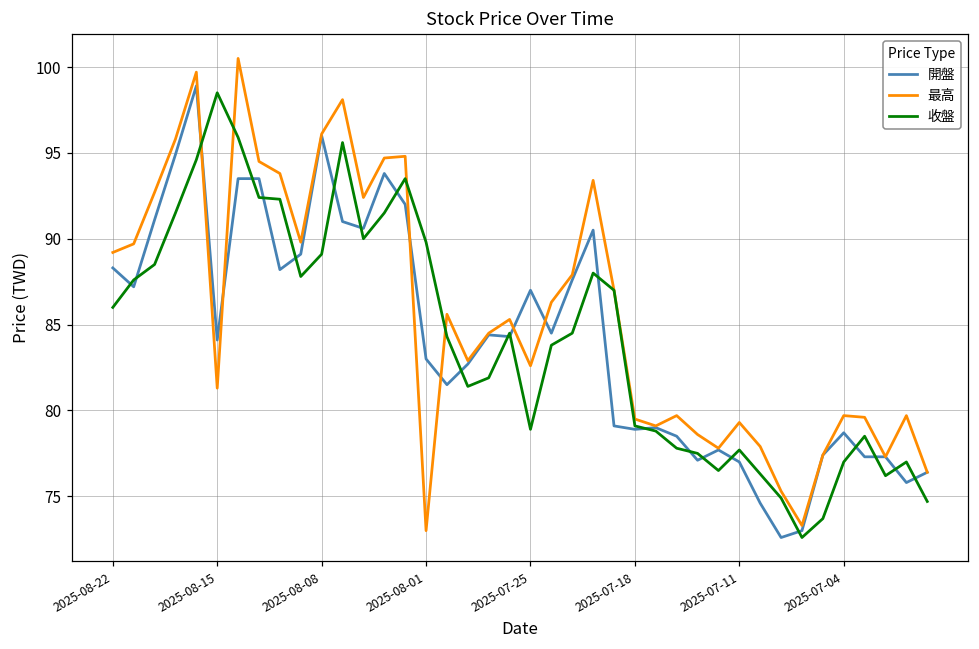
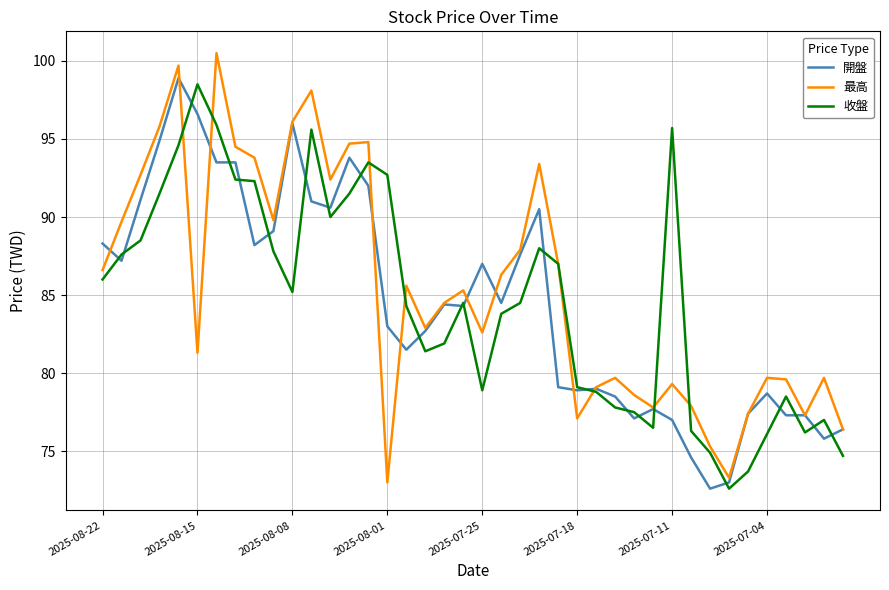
  {
    "開盤": {
      "2025-08-22": 88.3,
-     "2025-08-15": 84.1,
+     "2025-08-15": 96.6,
      "2025-08-01": 83.0,
      "2025-07-25": 87.0,
      "2025-07-18": 78.9,
      "2025-07-11": 77.0,
      "2025-07-04": 78.7
    },
    "最高": {
-     "2025-08-22": 89.2,
+     "2025-08-22": 86.6,
      "2025-08-15": 81.3,
      "2025-08-01": 73.0,
      "2025-07-25": 82.6,
-     "2025-07-18": 79.5,
+     "2025-07-18": 77.1,
      "2025-07-11": 79.3,
      "2025-07-04": 79.7
    },
    "收盤": {
      "2025-08-22": 86.0,
      "2025-08-15": 98.5,
-     "2025-08-08": 89.1,
-     "2025-08-01": 89.8,
+     "2025-08-08": 85.2,
+     "2025-08-01": 92.7,
      "2025-07-25": 78.9,
      "2025-07-18": 79.1,
-     "2025-07-11": 77.7,
-     "2025-07-04": 77.0
+     "2025-07-11": 95.7,
+     "2025-07-04": 76.1
    }
  }
